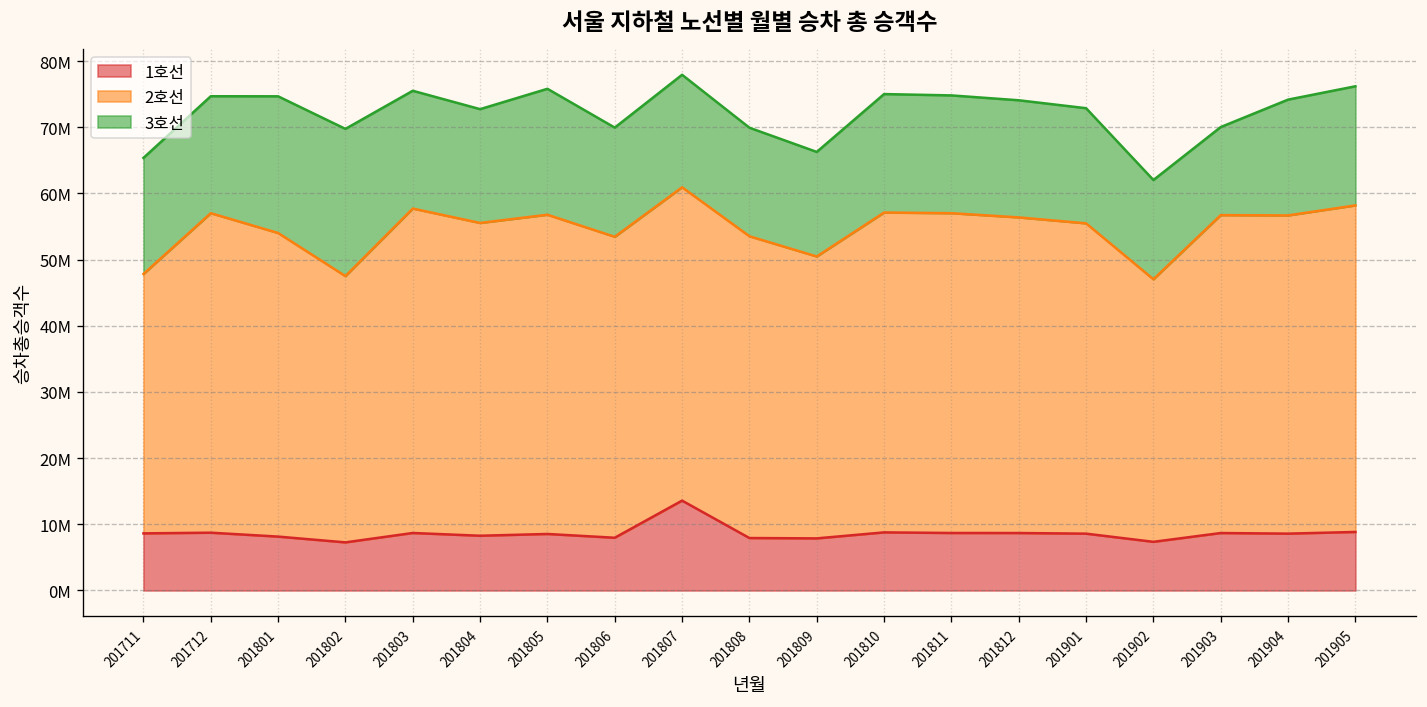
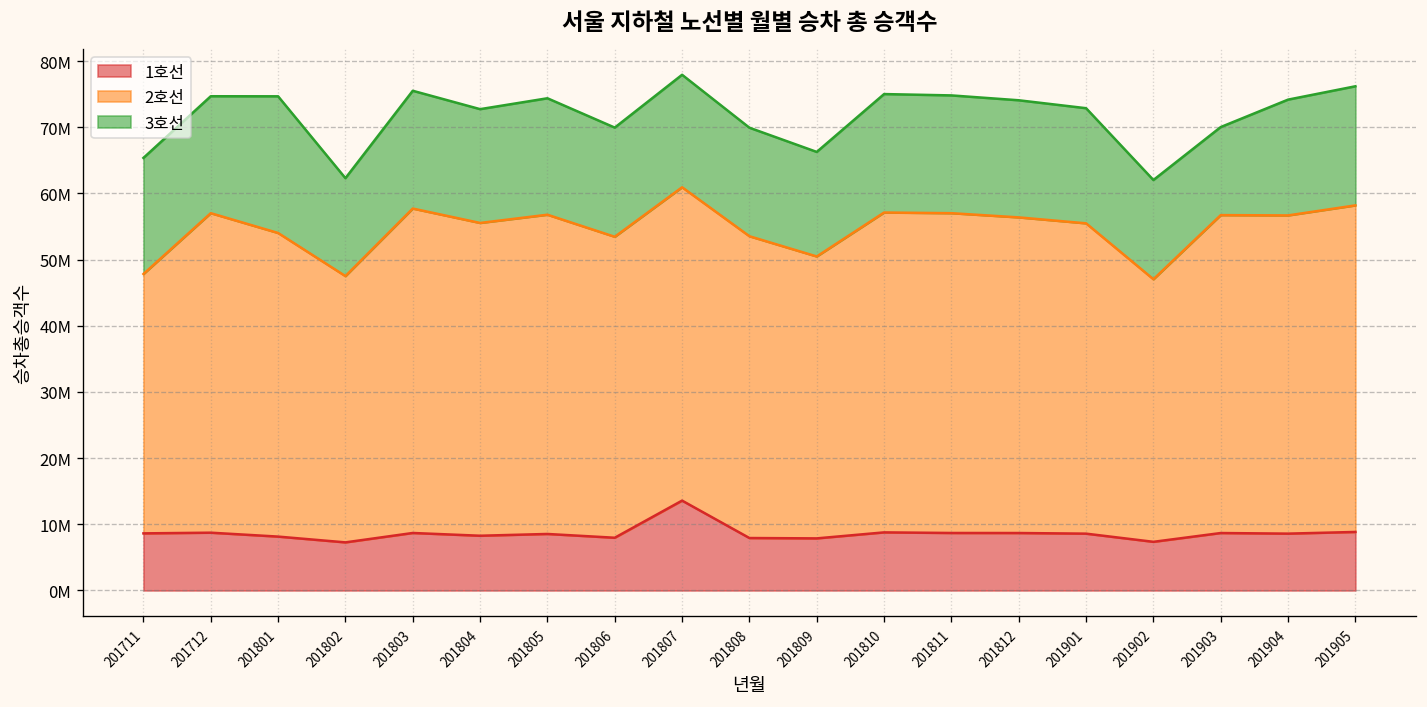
  {
    "1호선": {
      "201711": 9000000,
      "201712": 9000000,
      "201801": 8000000,
      "201802": 7000000,
      "201803": 9000000,
      "201804": 8000000,
      "201805": 9000000,
      "201806": 8000000,
      "201807": 14000000,
      "201808": 8000000,
      "201809": 8000000,
      "201810": 9000000,
      "201811": 9000000,
      "201812": 9000000,
      "201901": 9000000,
      "201902": 7000000,
      "201903": 9000000,
      "201904": 9000000,
      "201905": 9000000
    },
    "2호선": {
      "201711": 39000000,
      "201712": 48000000,
      "201801": 46000000,
      "201802": 40000000,
      "201803": 49000000,
      "201804": 47000000,
      "201805": 48000000,
      "201806": 45000000,
      "201807": 47000000,
      "201808": 46000000,
      "201809": 43000000,
      "201810": 48000000,
      "201811": 48000000,
      "201812": 48000000,
      "201901": 47000000,
      "201902": 40000000,
      "201903": 48000000,
      "201904": 48000000,
      "201905": 49000000
    },
    "3호선": {
      "201711": 18000000,
      "201712": 18000000,
      "201801": 21000000,
-     "201802": 22000000,
+     "201802": 15000000,
      "201803": 18000000,
      "201804": 17000000,
-     "201805": 19000000,
+     "201805": 18000000,
      "201806": 17000000,
      "201807": 17000000,
      "201808": 16000000,
      "201809": 16000000,
      "201810": 18000000,
      "201811": 18000000,
      "201812": 18000000,
      "201901": 17000000,
      "201902": 15000000,
      "201903": 13000000,
      "201904": 18000000,
      "201905": 18000000
    }
  }
